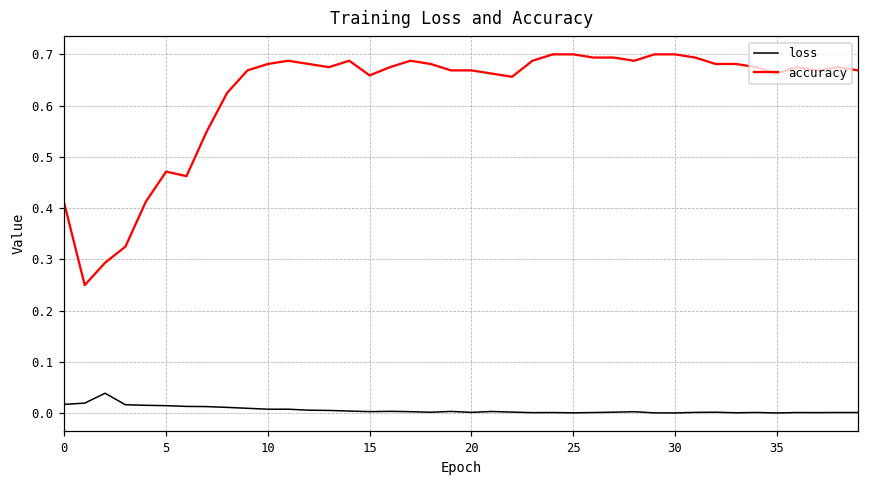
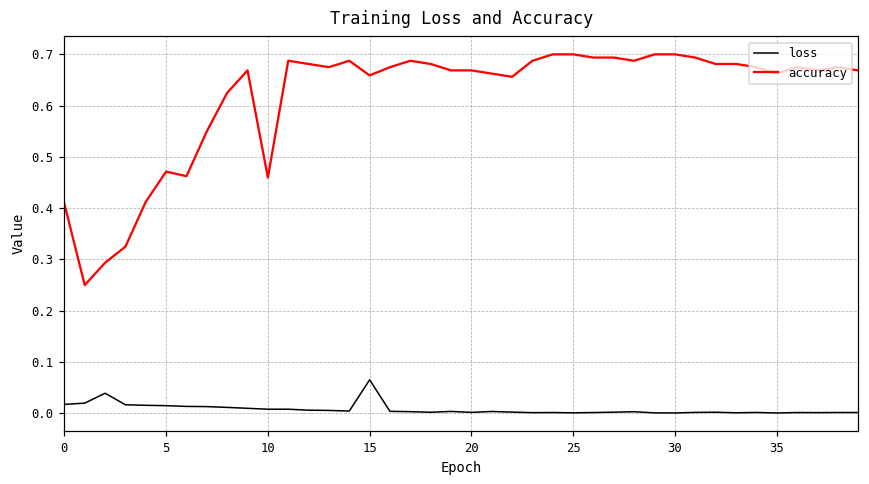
  {
    "loss": {
      "0": 0.02,
      "5": 0.01,
      "10": 0.01,
-     "15": 0.00,
+     "15": 0.07,
      "20": 0.00,
      "25": 0.00,
      "30": 0.00,
      "35": 0.00
    },
    "accuracy": {
      "0": 0.41,
      "5": 0.47,
-     "10": 0.68,
+     "10": 0.46,
      "15": 0.66,
      "20": 0.67,
      "25": 0.70,
      "30": 0.70
    }
  }
